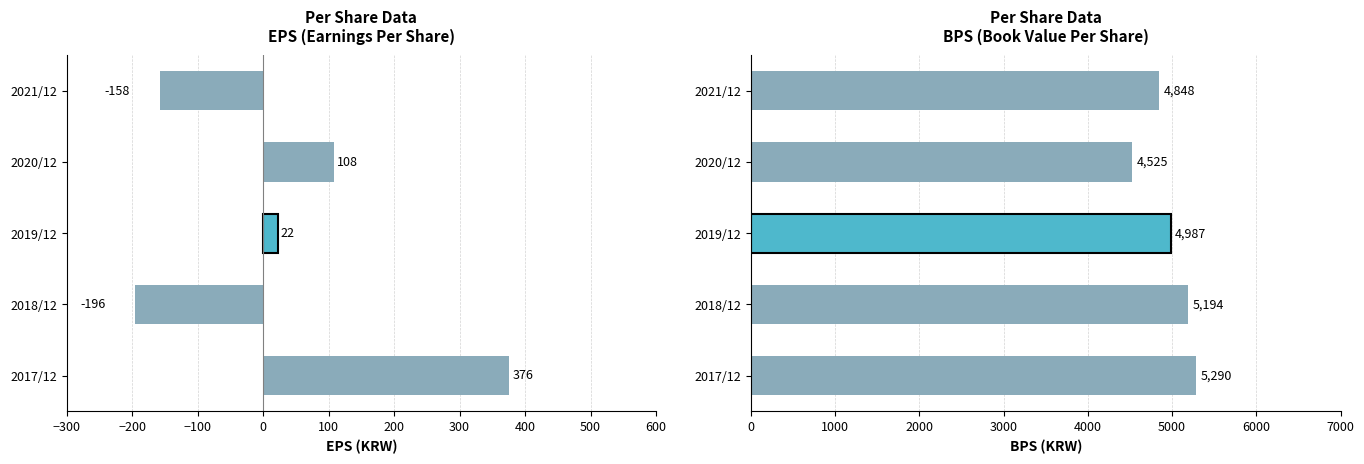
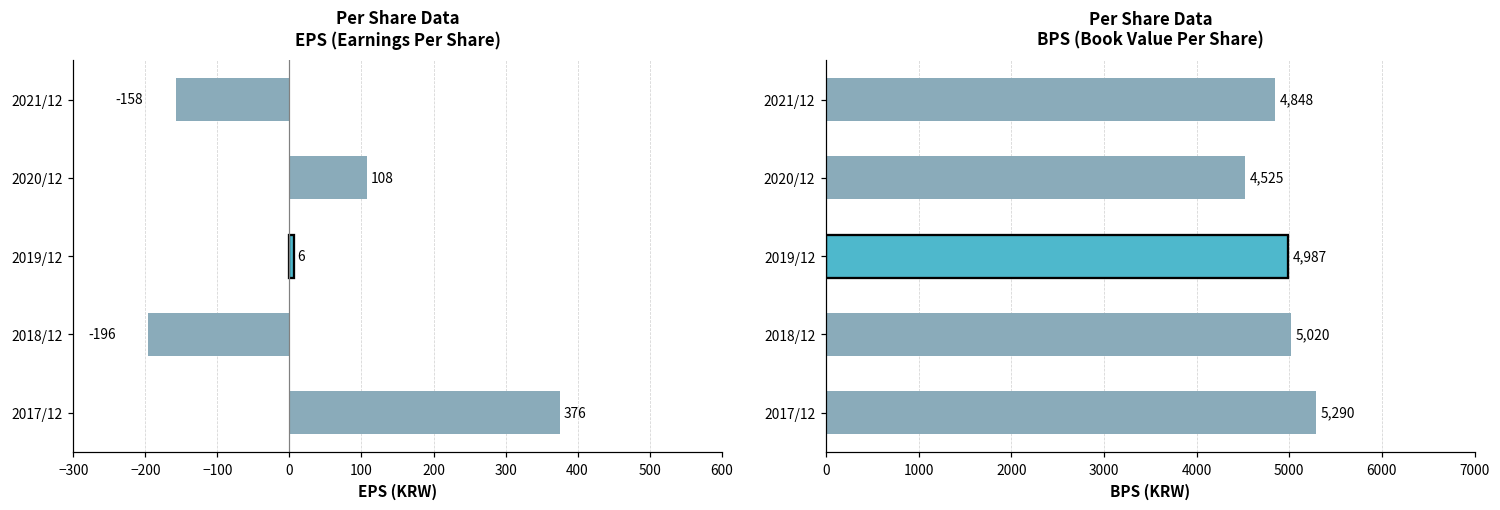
  {
    "Per Share Data EPS (Earnings Per Share)": {
      "2020/12": "108",
-     "2019/12": "22",
+     "2019/12": "6",
      "2017/12": "376"
    },
    "Per Share Data BPS (Book Value Per Share)": {
      "2021/12": "4,848",
      "2020/12": "4,525",
      "2019/12": "4,987",
-     "2018/12": "5,194",
+     "2018/12": "5,020",
      "2017/12": "5,290"
    }
  }
